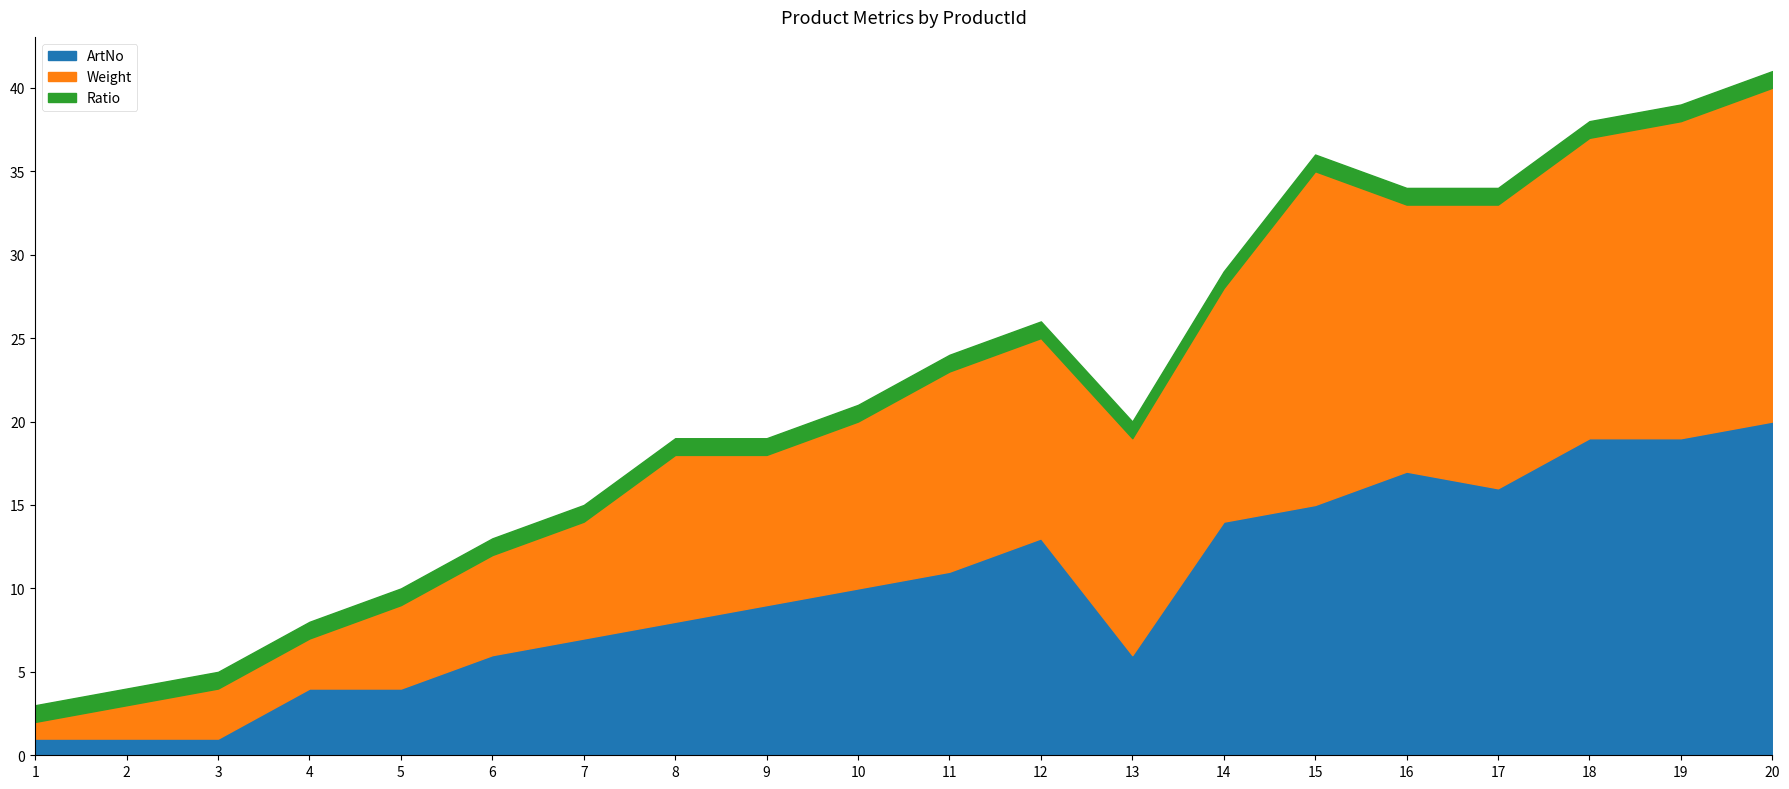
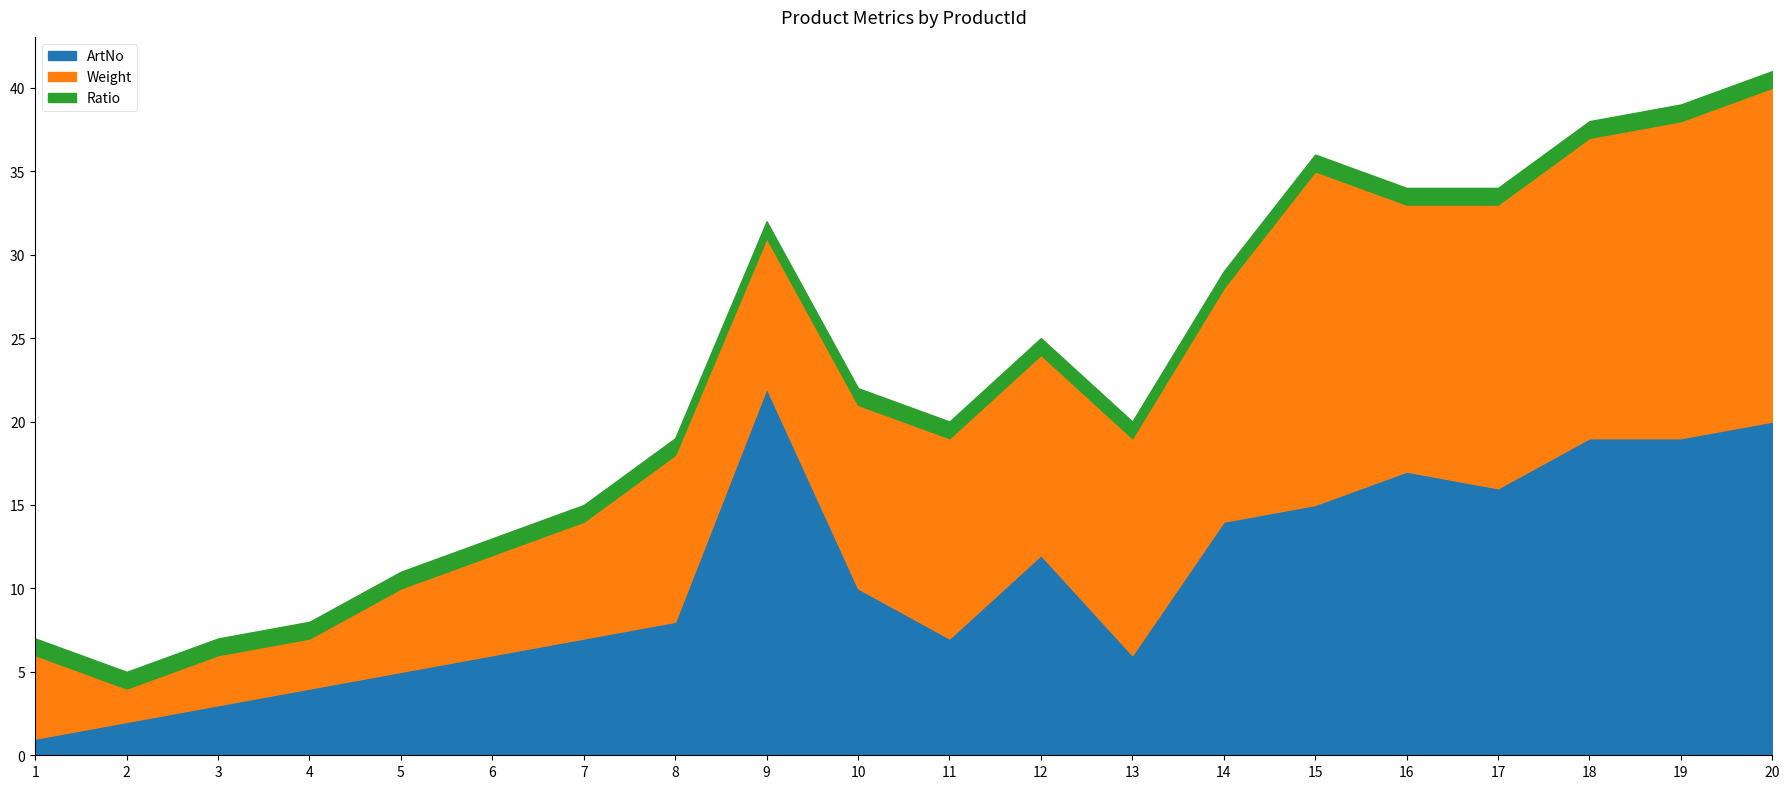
  {
    "ArtNo": {
-     "2": 1,
-     "3": 1,
-     "5": 4,
-     "9": 9,
-     "11": 11,
-     "12": 13
+     "2": 2,
+     "3": 3,
+     "5": 5,
+     "9": 22,
+     "11": 7,
+     "12": 12
    },
    "Weight": {
-     "1": 1,
-     "10": 10
+     "1": 5,
+     "10": 11
    },
    "Ratio": {
      "1": 1,
      "2": 1,
      "3": 1,
      "4": 1,
      "5": 1,
      "6": 1,
      "7": 1,
      "8": 1,
      "9": 1,
      "10": 1,
      "11": 1,
      "12": 1,
      "13": 1,
      "14": 1,
      "15": 1,
      "16": 1,
      "17": 1,
      "18": 1,
      "19": 1,
      "20": 1
    }
  }
